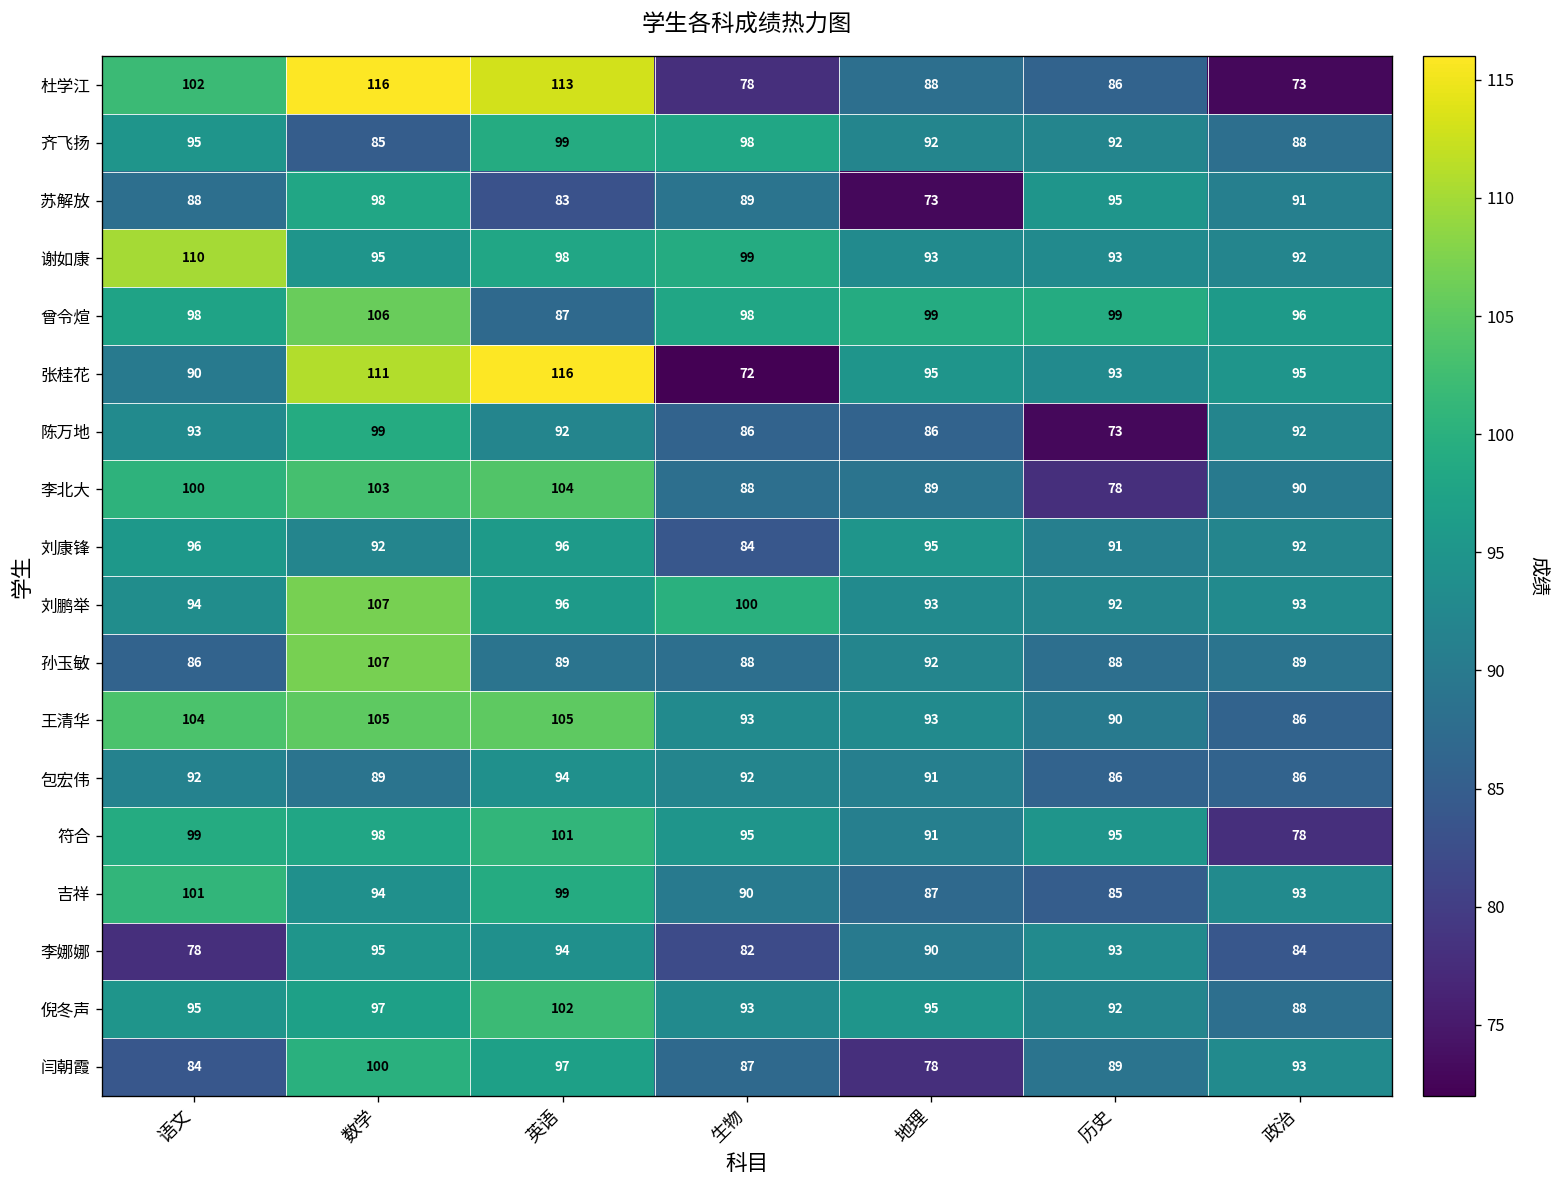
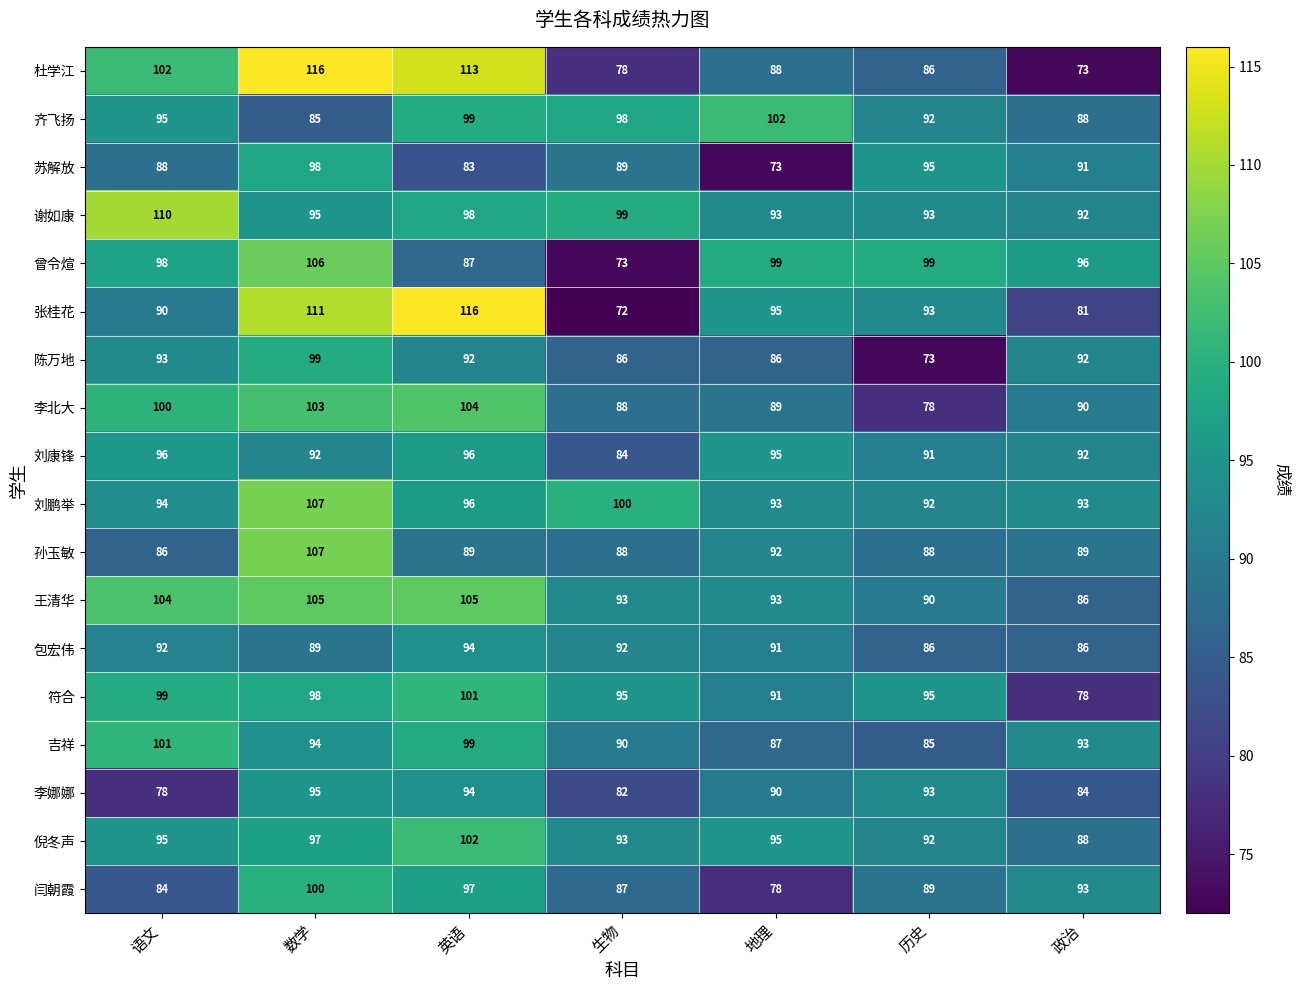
  {
    "杜学江": {
      "语文": 102,
      "数学": 116,
      "英语": 113,
      "生物": 78,
      "地理": 88,
      "历史": 86,
      "政治": 73
    },
    "齐飞扬": {
      "语文": 95,
      "数学": 85,
      "英语": 99,
      "生物": 98,
-     "地理": 92,
+     "地理": 102,
      "历史": 92,
      "政治": 88
    },
    "苏解放": {
      "语文": 88,
      "数学": 98,
      "英语": 83,
      "生物": 89,
      "地理": 73,
      "历史": 95,
      "政治": 91
    },
    "谢如康": {
      "语文": 110,
      "数学": 95,
      "英语": 98,
      "生物": 99,
      "地理": 93,
      "历史": 93,
      "政治": 92
    },
    "曾令煊": {
      "语文": 98,
      "数学": 106,
      "英语": 87,
-     "生物": 98,
+     "生物": 73,
      "地理": 99,
      "历史": 99,
      "政治": 96
    },
    "张桂花": {
      "语文": 90,
      "数学": 111,
      "英语": 116,
      "生物": 72,
      "地理": 95,
      "历史": 93,
-     "政治": 95
+     "政治": 81
    },
    "陈万地": {
      "语文": 93,
      "数学": 99,
      "英语": 92,
      "生物": 86,
      "地理": 86,
      "历史": 73,
      "政治": 92
    },
    "李北大": {
      "语文": 100,
      "数学": 103,
      "英语": 104,
      "生物": 88,
      "地理": 89,
      "历史": 78,
      "政治": 90
    },
    "刘康锋": {
      "语文": 96,
      "数学": 92,
      "英语": 96,
      "生物": 84,
      "地理": 95,
      "历史": 91,
      "政治": 92
    },
    "刘鹏举": {
      "语文": 94,
      "数学": 107,
      "英语": 96,
      "生物": 100,
      "地理": 93,
      "历史": 92,
      "政治": 93
    },
    "孙玉敏": {
      "语文": 86,
      "数学": 107,
      "英语": 89,
      "生物": 88,
      "地理": 92,
      "历史": 88,
      "政治": 89
    },
    "王清华": {
      "语文": 104,
      "数学": 105,
      "英语": 105,
      "生物": 93,
      "地理": 93,
      "历史": 90,
      "政治": 86
    },
    "包宏伟": {
      "语文": 92,
      "数学": 89,
      "英语": 94,
      "生物": 92,
      "地理": 91,
      "历史": 86,
      "政治": 86
    },
    "符合": {
      "语文": 99,
      "数学": 98,
      "英语": 101,
      "生物": 95,
      "地理": 91,
      "历史": 95,
      "政治": 78
    },
    "吉祥": {
      "语文": 101,
      "数学": 94,
      "英语": 99,
      "生物": 90,
      "地理": 87,
      "历史": 85,
      "政治": 93
    },
    "李娜娜": {
      "语文": 78,
      "数学": 95,
      "英语": 94,
      "生物": 82,
      "地理": 90,
      "历史": 93,
      "政治": 84
    },
    "倪冬声": {
      "语文": 95,
      "数学": 97,
      "英语": 102,
      "生物": 93,
      "地理": 95,
      "历史": 92,
      "政治": 88
    },
    "闫朝霞": {
      "语文": 84,
      "数学": 100,
      "英语": 97,
      "生物": 87,
      "地理": 78,
      "历史": 89,
      "政治": 93
    }
  }
